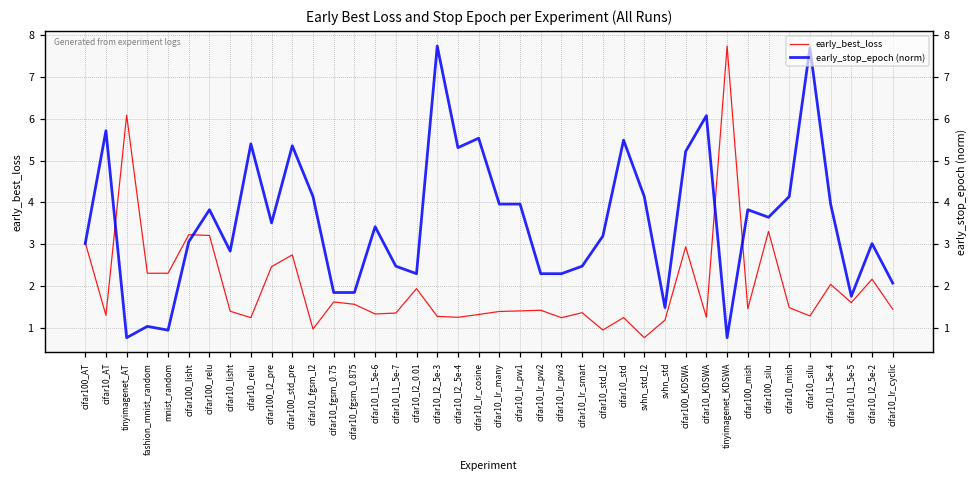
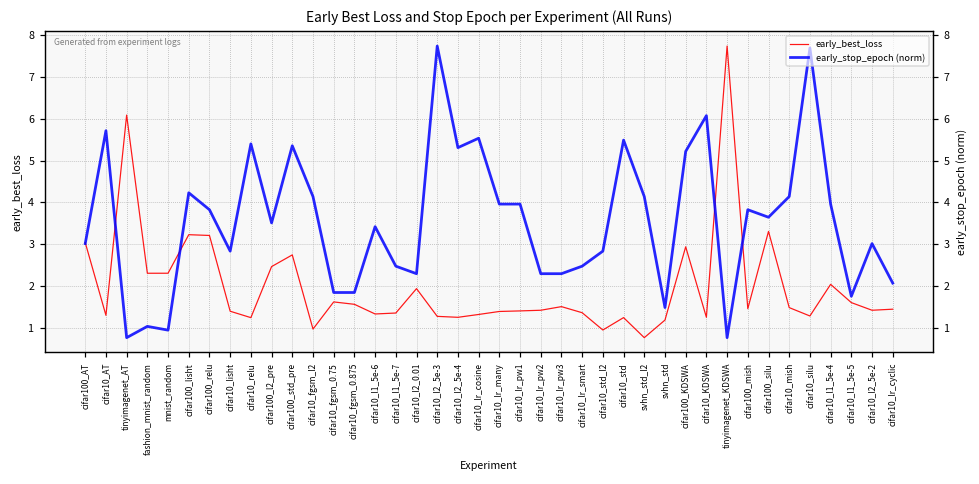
  {
    "early_best_loss": {
      "cifar10_AT": 1.3,
      "tinyimagenet_AT": 6.1,
      "fashion_mnist_random": 2.3,
      "mnist_random": 2.3,
      "cifar100_lisht": 3.2,
      "cifar100_relu": 3.2,
      "cifar10_lisht": 1.4,
      "cifar10_relu": 1.2,
      "cifar100_l2_pre": 2.5,
      "cifar100_std_pre": 2.7,
      "cifar10_fgsm_l2": 1.0,
      "cifar10_fgsm_0.75": 1.6,
      "cifar10_fgsm_0.875": 1.6,
      "cifar10_l1_5e-6": 1.3,
      "cifar10_l1_5e-7": 1.3,
      "cifar10_l2_0.01": 1.9,
      "cifar10_l2_5e-3": 1.3,
      "cifar10_l2_5e-4": 1.2,
      "cifar10_lr_cosine": 1.3,
      "cifar10_lr_many": 1.4,
      "cifar10_lr_pw1": 1.4,
      "cifar10_lr_pw2": 1.4,
-     "cifar10_lr_pw3": 1.2,
+     "cifar10_lr_pw3": 1.5,
      "cifar10_lr_smart": 1.4,
      "cifar10_std_l2": 0.9,
      "cifar10_std": 1.2,
      "svhn_std_l2": 0.8,
      "svhn_std": 1.2,
      "cifar100_KDSWA": 2.9,
      "cifar10_KDSWA": 1.2,
      "tinyimagenet_KDSWA": 7.7,
      "cifar100_mish": 1.5,
      "cifar100_silu": 3.3,
      "cifar10_mish": 1.5,
      "cifar10_silu": 1.3,
      "cifar10_l1_5e-4": 2.0,
      "cifar10_l1_5e-5": 1.6,
-     "cifar10_l2_5e-2": 2.2,
+     "cifar10_l2_5e-2": 1.4,
      "cifar10_lr_cyclic": 1.4
    },
    "early_stop_epoch (norm)": {
      "cifar10_AT": 5.7,
      "tinyimagenet_AT": 0.8,
      "fashion_mnist_random": 1.0,
      "mnist_random": 0.9,
-     "cifar100_lisht": 3.1,
+     "cifar100_lisht": 4.2,
      "cifar100_relu": 3.8,
      "cifar10_lisht": 2.8,
      "cifar10_relu": 5.4,
      "cifar100_l2_pre": 3.5,
      "cifar100_std_pre": 5.4,
      "cifar10_fgsm_l2": 4.1,
      "cifar10_fgsm_0.75": 1.8,
      "cifar10_fgsm_0.875": 1.8,
      "cifar10_l1_5e-6": 3.4,
      "cifar10_l1_5e-7": 2.5,
      "cifar10_l2_0.01": 2.3,
      "cifar10_l2_5e-3": 7.7,
      "cifar10_l2_5e-4": 5.3,
      "cifar10_lr_cosine": 5.5,
      "cifar10_lr_many": 4.0,
      "cifar10_lr_pw1": 4.0,
      "cifar10_lr_pw2": 2.3,
      "cifar10_lr_pw3": 2.3,
      "cifar10_lr_smart": 2.5,
-     "cifar10_std_l2": 3.2,
+     "cifar10_std_l2": 2.8,
      "cifar10_std": 5.5,
      "svhn_std_l2": 4.1,
      "svhn_std": 1.5,
      "cifar100_KDSWA": 5.2,
      "cifar10_KDSWA": 6.1,
      "tinyimagenet_KDSWA": 0.8,
      "cifar100_mish": 3.8,
      "cifar100_silu": 3.6,
      "cifar10_mish": 4.1,
      "cifar10_l1_5e-4": 4.0,
      "cifar10_l1_5e-5": 1.8,
      "cifar10_l2_5e-2": 3.0,
      "cifar10_lr_cyclic": 2.1
    }
  }
